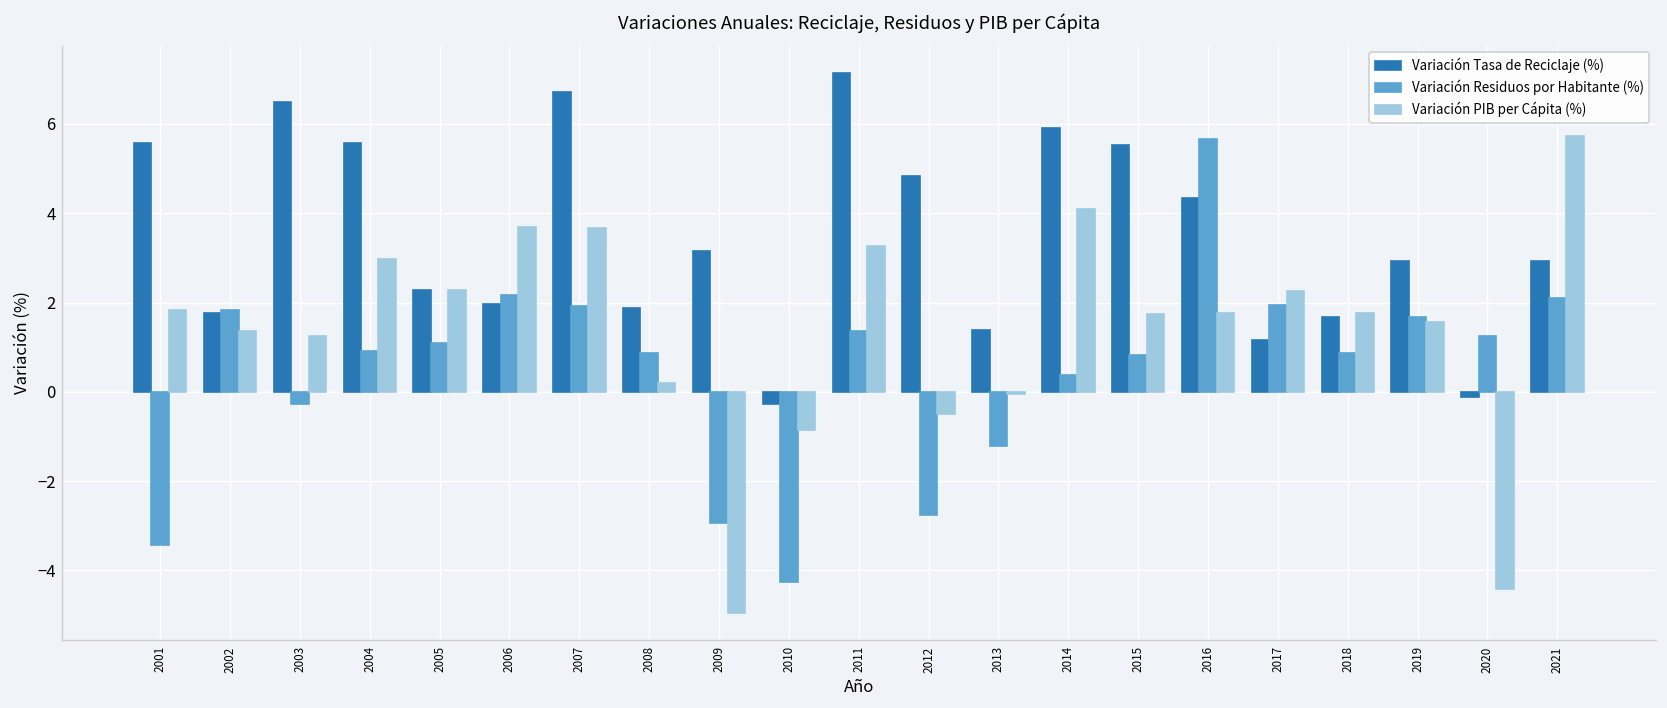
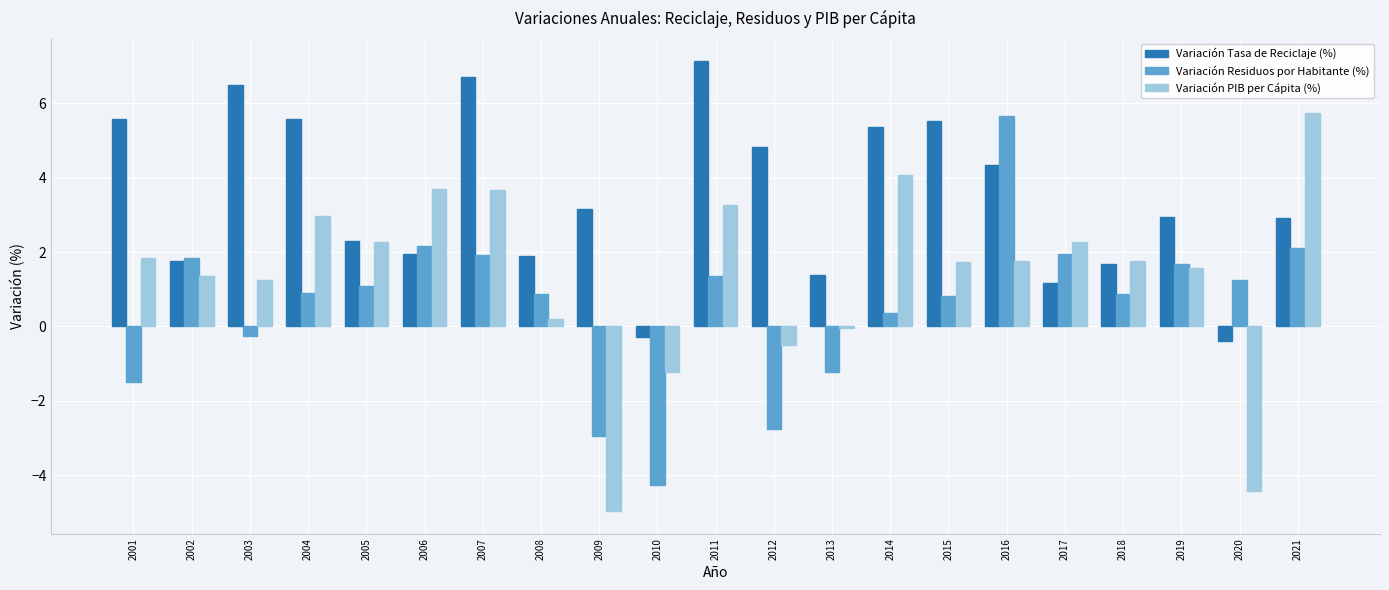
  {
    "Variación Tasa de Reciclaje (%)": {
      "2001": 5.6,
      "2002": 1.8,
      "2003": 6.5,
      "2004": 5.6,
      "2005": 2.3,
      "2006": 2.0,
      "2007": 6.7,
      "2008": 1.9,
      "2009": 3.2,
      "2010": -0.3,
      "2011": 7.2,
      "2012": 4.8,
      "2013": 1.4,
-     "2014": 5.9,
+     "2014": 5.4,
      "2015": 5.5,
      "2016": 4.3,
      "2017": 1.2,
      "2018": 1.7,
      "2019": 2.9,
-     "2020": -0.1,
+     "2020": -0.4,
      "2021": 2.9
    },
    "Variación Residuos por Habitante (%)": {
-     "2001": -3.4,
+     "2001": -1.5,
      "2002": 1.8,
      "2003": -0.3,
      "2004": 0.9,
      "2005": 1.1,
      "2006": 2.2,
      "2007": 1.9,
      "2008": 0.9,
      "2009": -2.9,
      "2010": -4.3,
      "2011": 1.4,
      "2012": -2.8,
      "2013": -1.2,
      "2014": 0.4,
      "2015": 0.8,
      "2016": 5.7,
      "2017": 1.9,
      "2018": 0.9,
      "2019": 1.7,
      "2020": 1.2,
      "2021": 2.1
    },
    "Variación PIB per Cápita (%)": {
      "2001": 1.8,
      "2002": 1.4,
      "2003": 1.2,
      "2004": 3.0,
      "2005": 2.3,
      "2006": 3.7,
      "2007": 3.7,
      "2008": 0.2,
      "2009": -5.0,
-     "2010": -0.8,
+     "2010": -1.2,
      "2011": 3.3,
      "2012": -0.5,
      "2014": 4.1,
      "2015": 1.7,
      "2016": 1.8,
      "2017": 2.3,
      "2018": 1.8,
      "2019": 1.6,
      "2020": -4.4,
      "2021": 5.7
    }
  }
